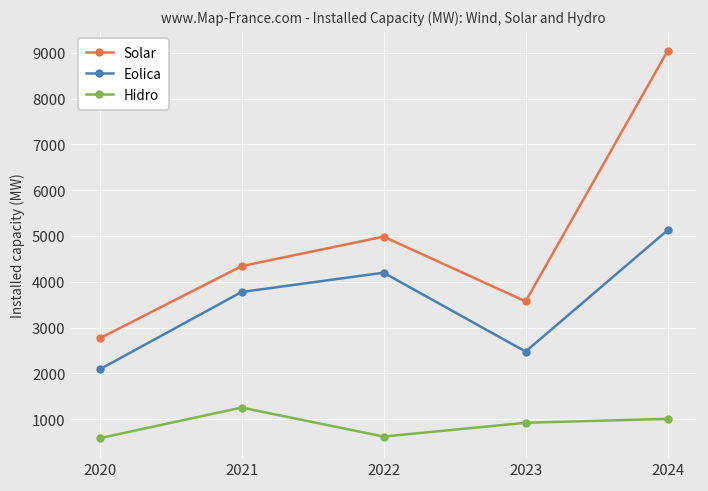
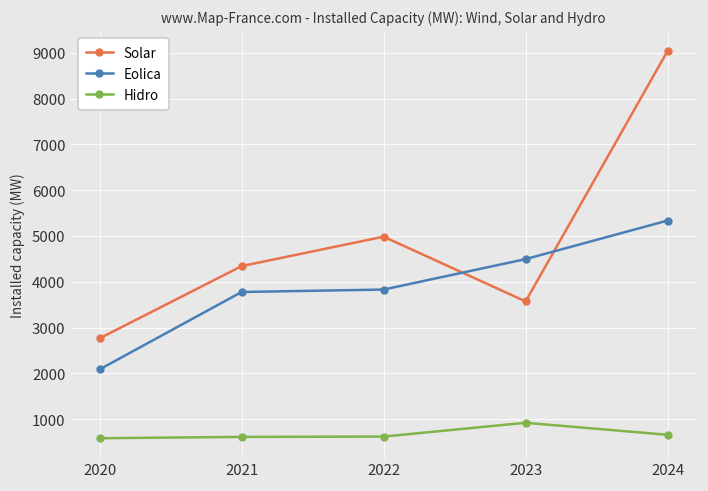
  {
    "Solar": {
      "2020": 2800,
      "2021": 4300,
      "2022": 5000,
      "2023": 3600,
      "2024": 9000
    },
    "Eolica": {
      "2020": 2100,
      "2021": 3800,
-     "2022": 4200,
-     "2023": 2500,
-     "2024": 5100
+     "2022": 3800,
+     "2023": 4500,
+     "2024": 5300
    },
    "Hidro": {
      "2020": 600,
-     "2021": 1300,
+     "2021": 600,
      "2022": 600,
      "2023": 900,
-     "2024": 1000
+     "2024": 700
    }
  }
